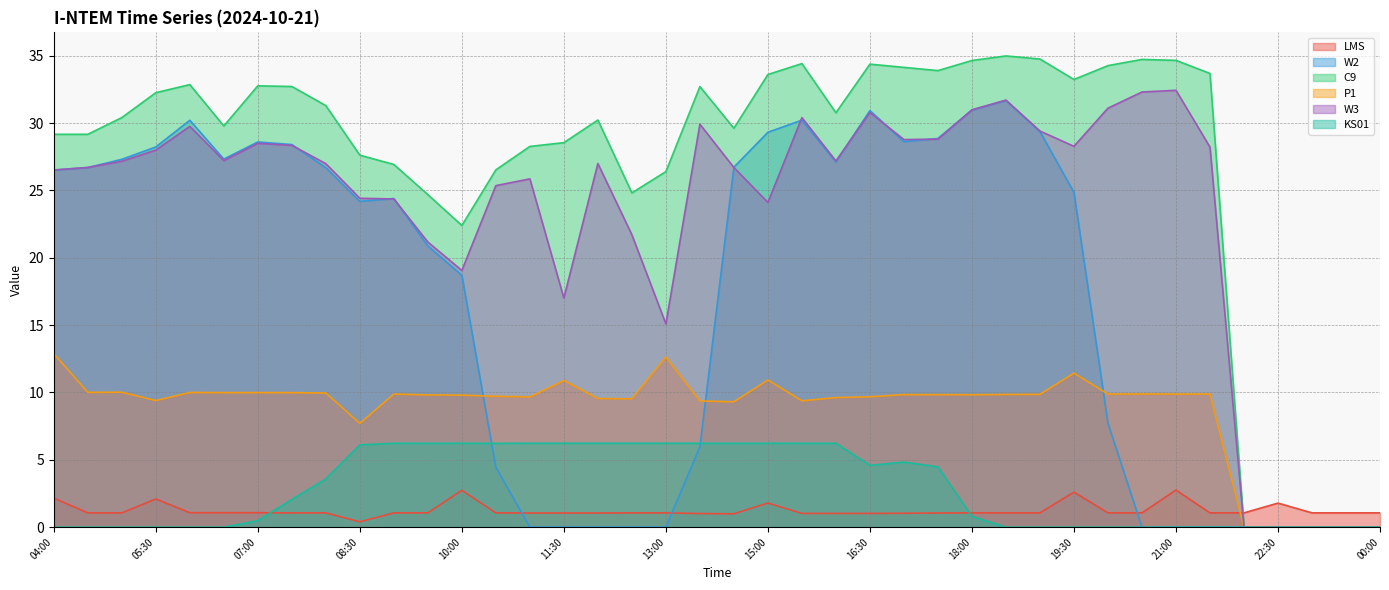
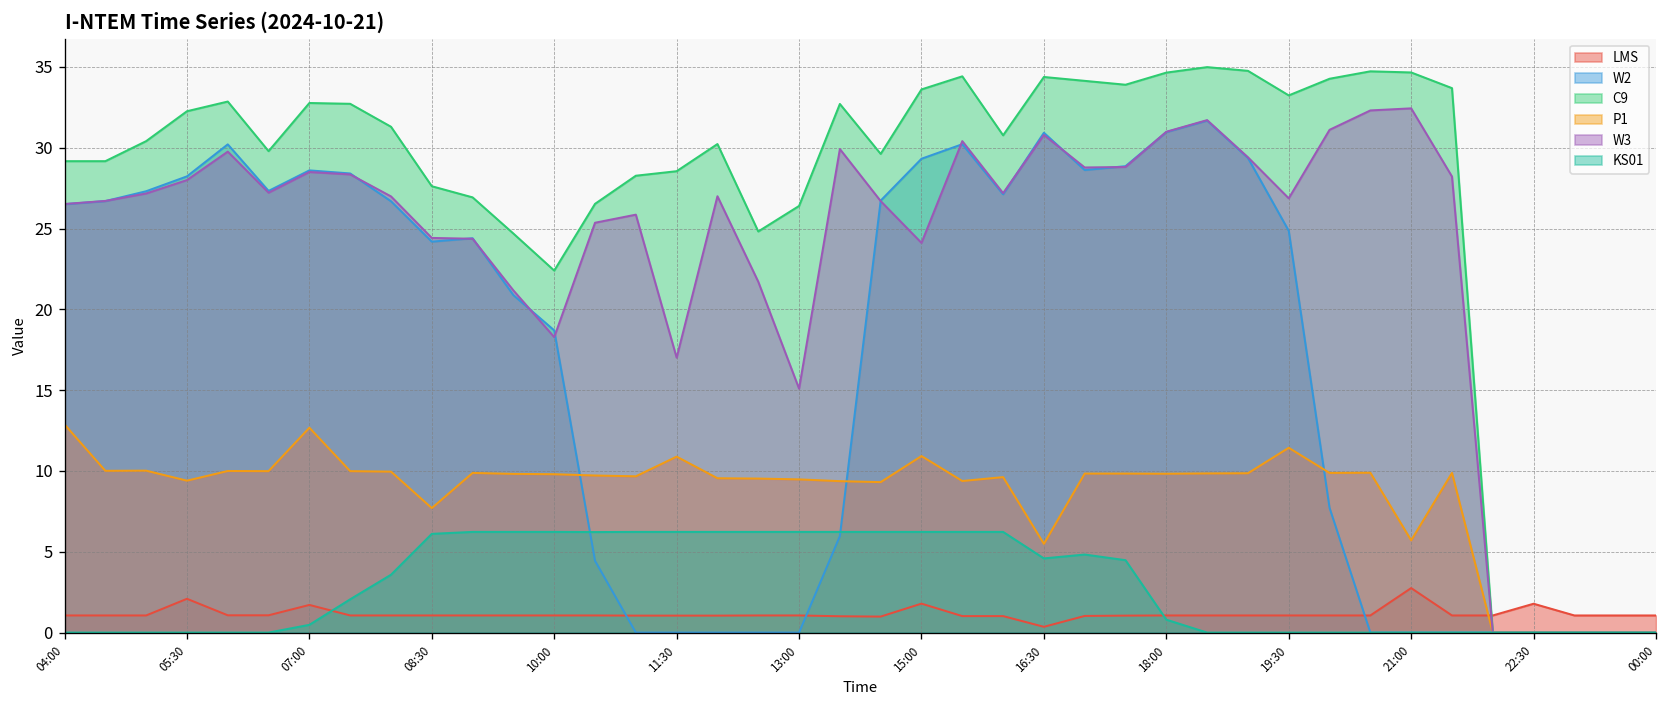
  {
    "LMS": {
-     "04:00": 2.2,
+     "04:00": 1.1,
      "05:30": 2.1,
-     "07:00": 1.1,
-     "08:30": 0.4,
-     "10:00": 2.7,
+     "07:00": 1.7,
+     "08:30": 1.1,
+     "10:00": 1.1,
      "11:30": 1.0,
      "13:00": 1.1,
      "15:00": 1.8,
-     "16:30": 1.0,
+     "16:30": 0.4,
      "18:00": 1.1,
-     "19:30": 2.6,
+     "19:30": 1.1,
      "21:00": 2.8,
      "22:30": 1.8,
      "00:00": 1.1
    },
    "P1": {
      "04:00": 12.9,
      "05:30": 9.4,
-     "07:00": 10.0,
+     "07:00": 12.7,
      "08:30": 7.7,
      "10:00": 9.8,
      "11:30": 10.9,
-     "13:00": 12.6,
+     "13:00": 9.5,
      "15:00": 10.9,
-     "16:30": 9.7,
+     "16:30": 5.5,
      "18:00": 9.8,
      "19:30": 11.4,
-     "21:00": 9.9
+     "21:00": 5.7
    },
    "W3": {
      "05:30": 28.0,
      "08:30": 24.4,
-     "10:00": 19.1,
+     "10:00": 18.3,
      "11:30": 17.0,
      "13:00": 15.1,
      "15:00": 24.1,
-     "19:30": 28.3,
+     "19:30": 26.9,
      "21:00": 32.4
    }
  }
